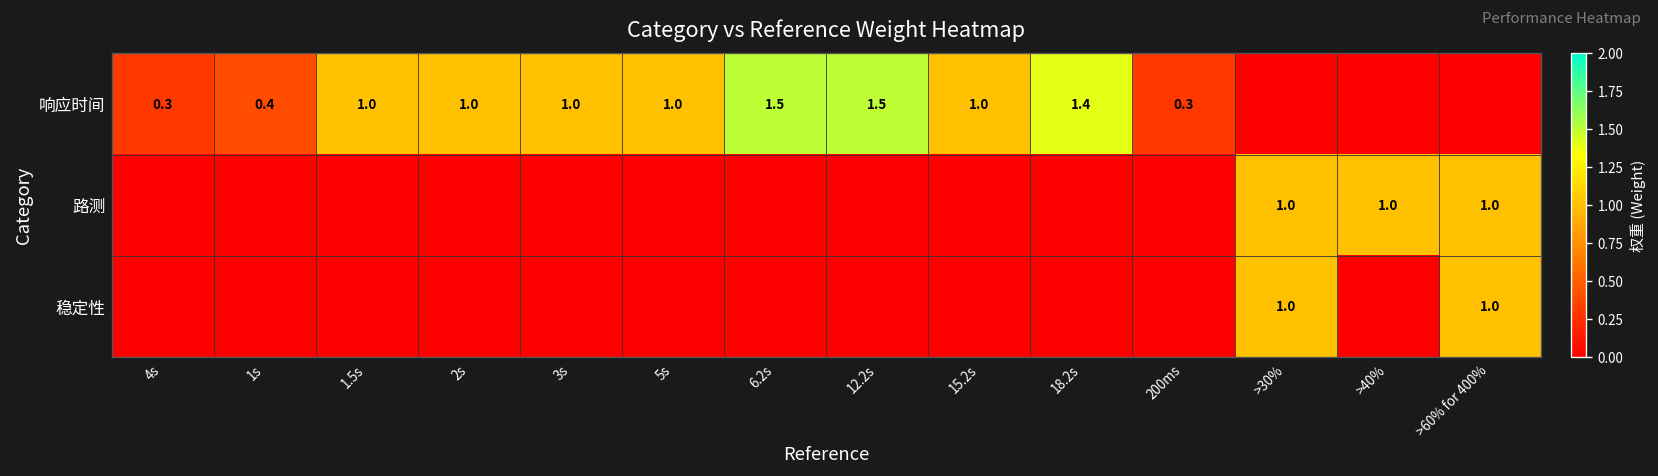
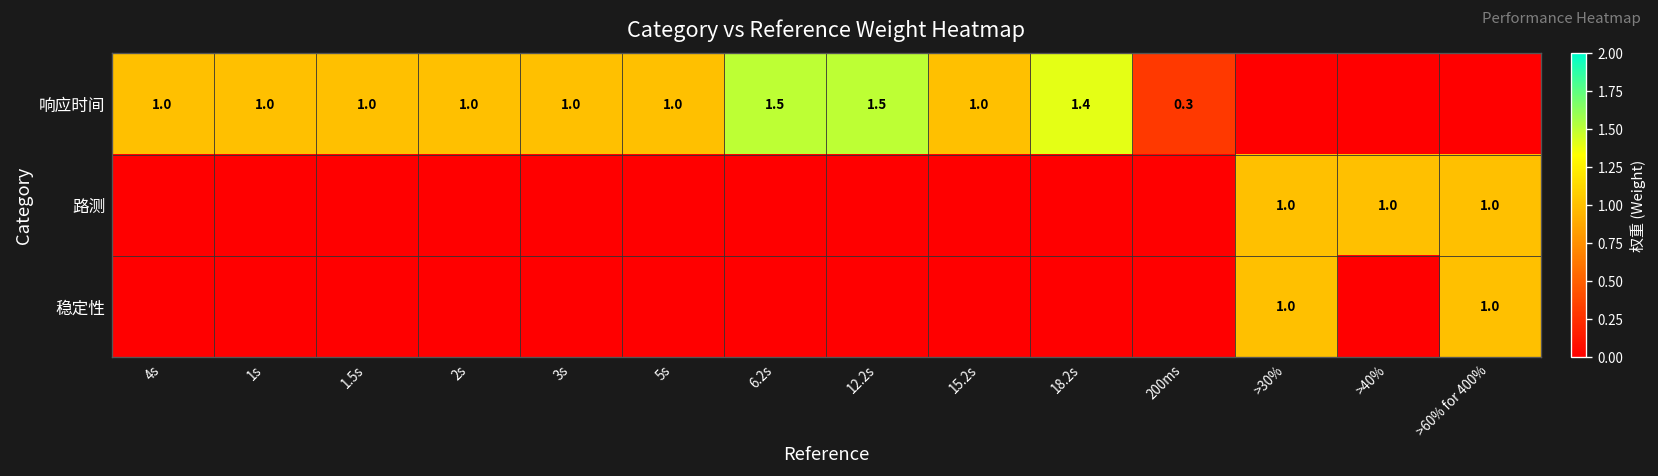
  {
    "响应时间": {
-     "4s": 0.3,
-     "1s": 0.4,
+     "4s": 1.0,
+     "1s": 1.0,
      "1.5s": 1.0,
      "2s": 1.0,
      "3s": 1.0,
      "5s": 1.0,
      "6.2s": 1.5,
      "12.2s": 1.5,
      "15.2s": 1.0,
      "18.2s": 1.4,
      "200ms": 0.3
    },
    "路测": {
      ">30%": 1.0,
      ">40%": 1.0,
      ">60% for 400%": 1.0
    },
    "稳定性": {
      ">30%": 1.0,
      ">60% for 400%": 1.0
    }
  }
